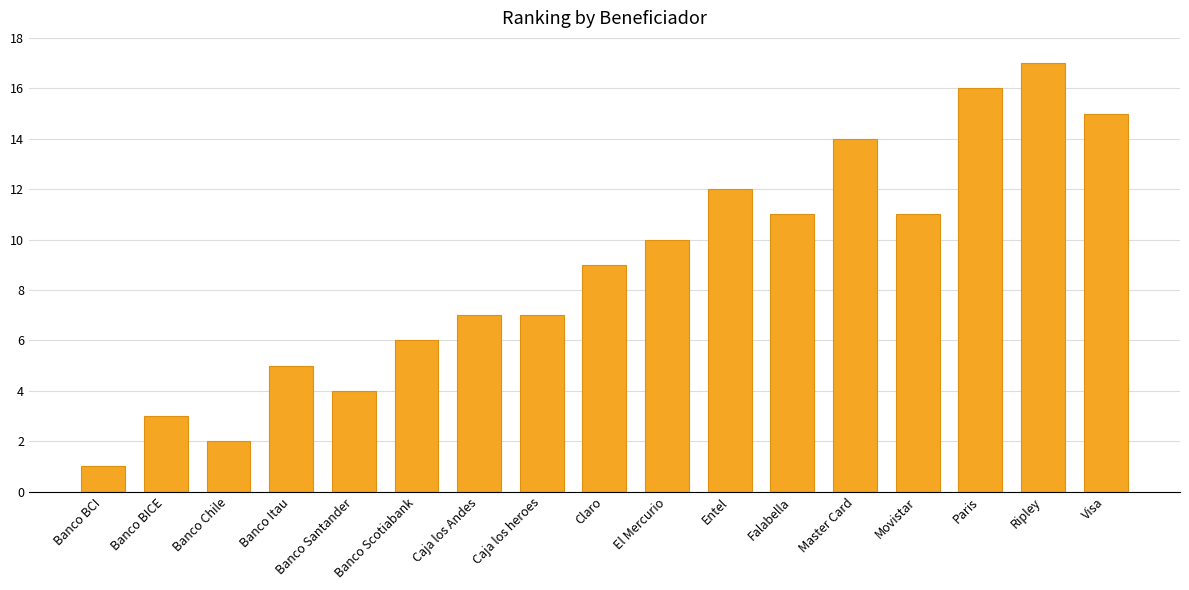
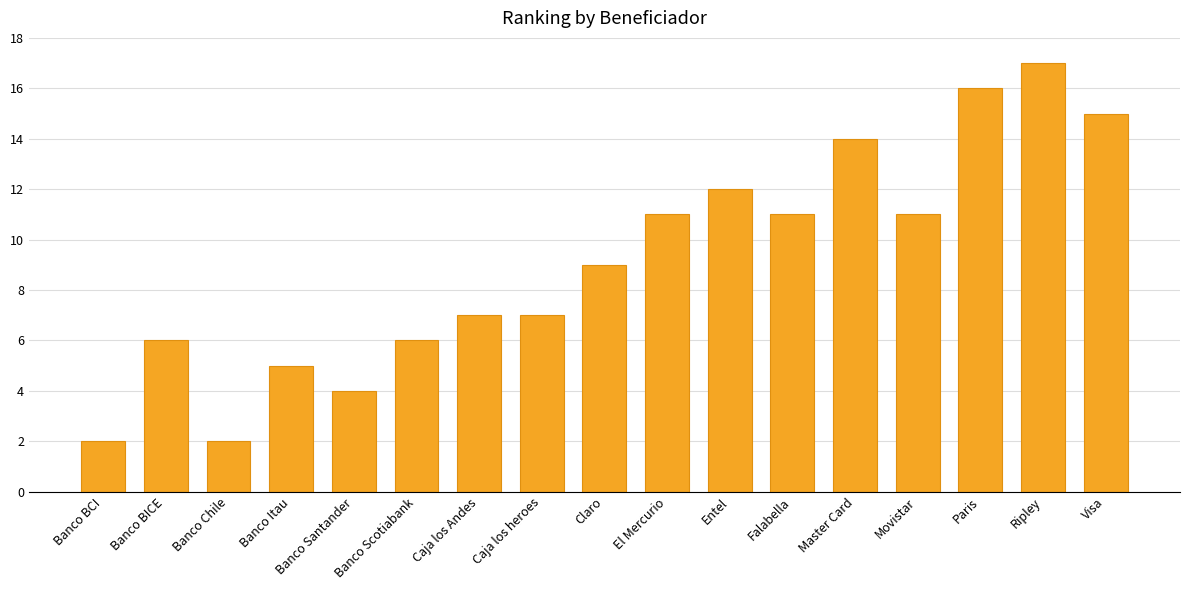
  {
-   "Banco BCI": 1,
-   "Banco BICE": 3,
+   "Banco BCI": 2,
+   "Banco BICE": 6,
    "Banco Chile": 2,
    "Banco Itau": 5,
    "Banco Santander": 4,
    "Banco Scotiabank": 6,
    "Caja los Andes": 7,
    "Caja los heroes": 7,
    "Claro": 9,
-   "El Mercurio": 10,
+   "El Mercurio": 11,
    "Entel": 12,
    "Falabella": 11,
    "Master Card": 14,
    "Movistar": 11,
    "Paris": 16,
    "Ripley": 17,
    "Visa": 15
  }
